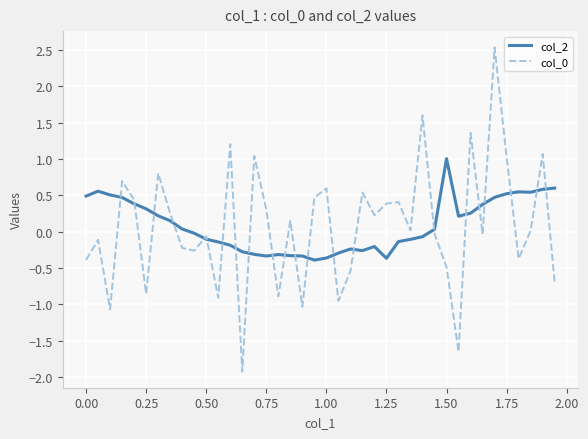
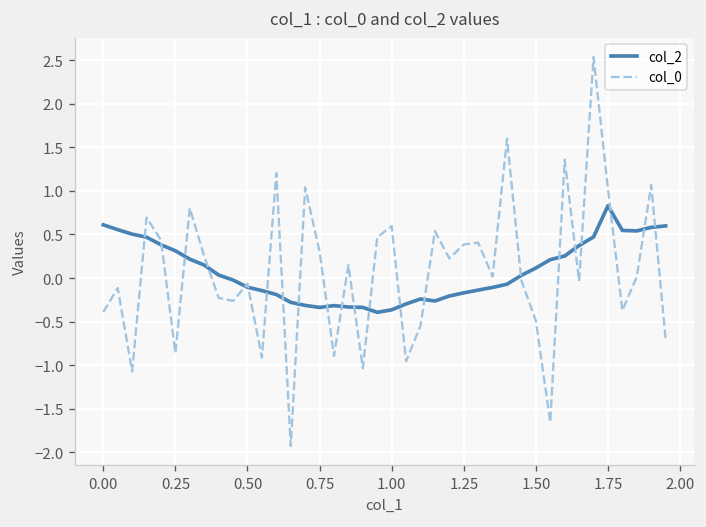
  {
    "col_2": {
-     "0.00": 0.5,
+     "0.00": 0.6,
      "0.25": 0.3,
      "0.50": -0.1,
      "0.75": -0.3,
      "1.00": -0.4,
-     "1.25": -0.4,
-     "1.50": 1.0,
-     "1.75": 0.5
+     "1.25": -0.2,
+     "1.50": 0.1,
+     "1.75": 0.8
    },
    "col_0": {
      "0.00": -0.4,
      "0.25": -0.9,
      "0.50": -0.1,
      "0.75": 0.3,
      "1.00": 0.6,
      "1.25": 0.4,
      "1.50": -0.5,
      "1.75": 1.0
    }
  }
